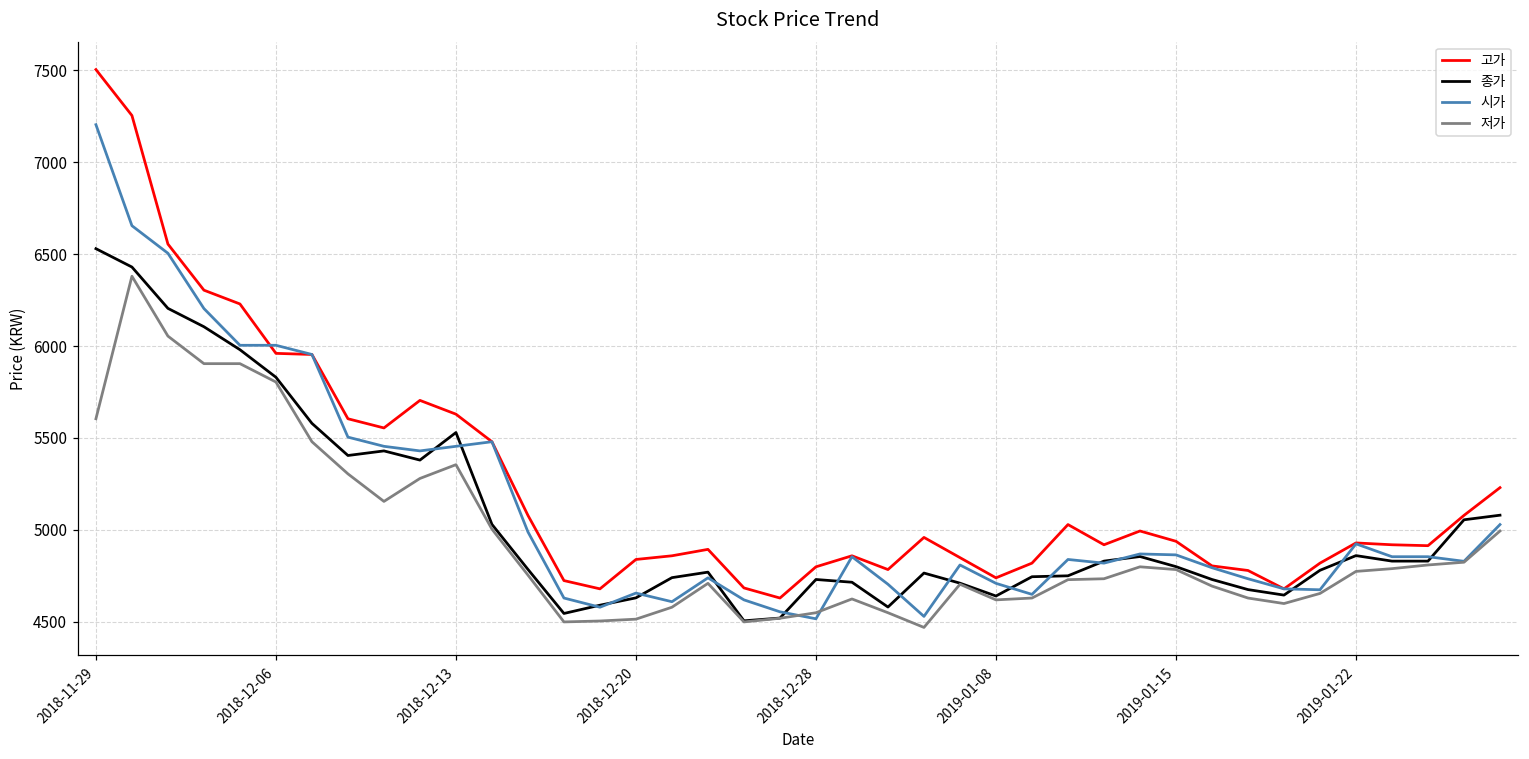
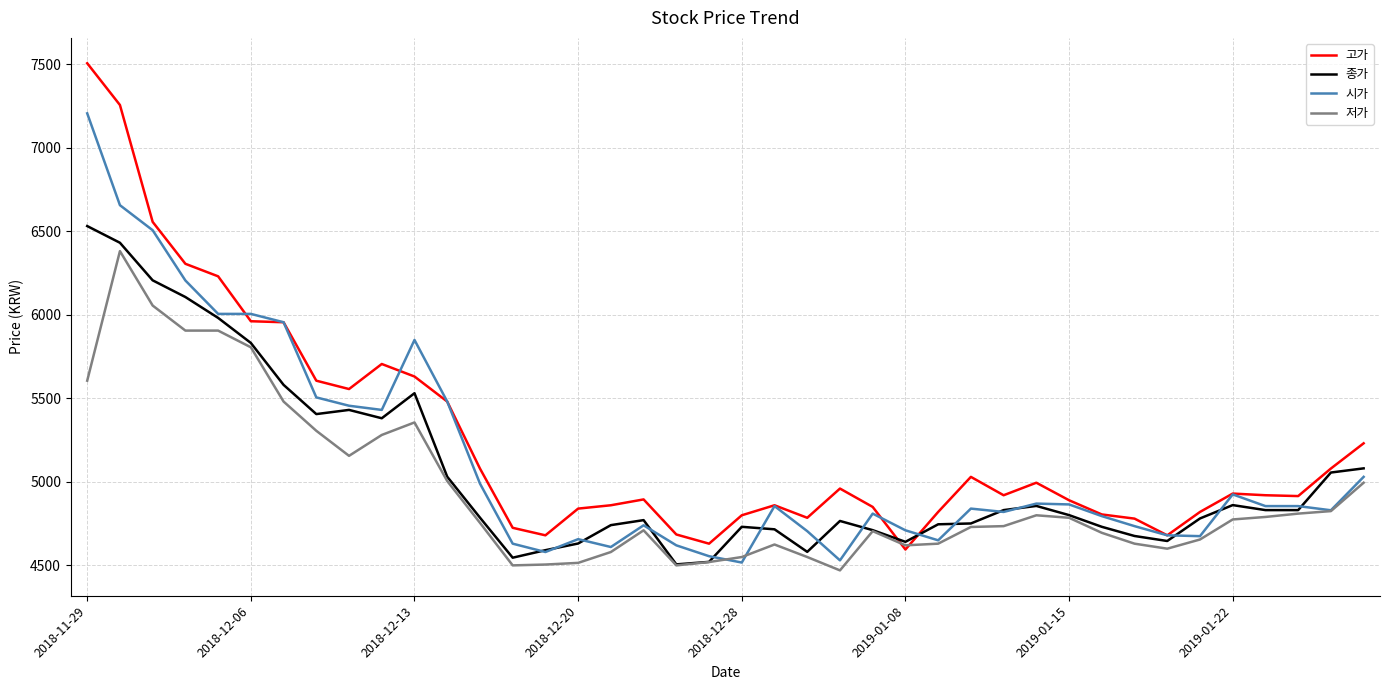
  {
    "고가": {
      "2018-11-29": 7510,
      "2018-12-06": 5960,
      "2018-12-13": 5630,
      "2018-12-20": 4840,
      "2018-12-28": 4800,
-     "2019-01-08": 4740,
-     "2019-01-15": 4940
+     "2019-01-08": 4590,
+     "2019-01-15": 4890
    },
    "종가": {
      "2018-11-29": 6530,
      "2018-12-06": 5830,
      "2018-12-13": 5530,
      "2018-12-20": 4630,
      "2018-12-28": 4730,
      "2019-01-08": 4640,
      "2019-01-15": 4800,
      "2019-01-22": 4860
    },
    "시가": {
      "2018-11-29": 7210,
      "2018-12-06": 6000,
-     "2018-12-13": 5450,
+     "2018-12-13": 5850,
      "2018-12-20": 4660,
      "2018-12-28": 4520,
      "2019-01-08": 4710,
      "2019-01-15": 4860
    },
    "저가": {
      "2018-11-29": 5600,
      "2018-12-06": 5800,
      "2018-12-13": 5350,
      "2018-12-20": 4510,
      "2018-12-28": 4550,
      "2019-01-08": 4620,
      "2019-01-15": 4780,
      "2019-01-22": 4770
    }
  }
